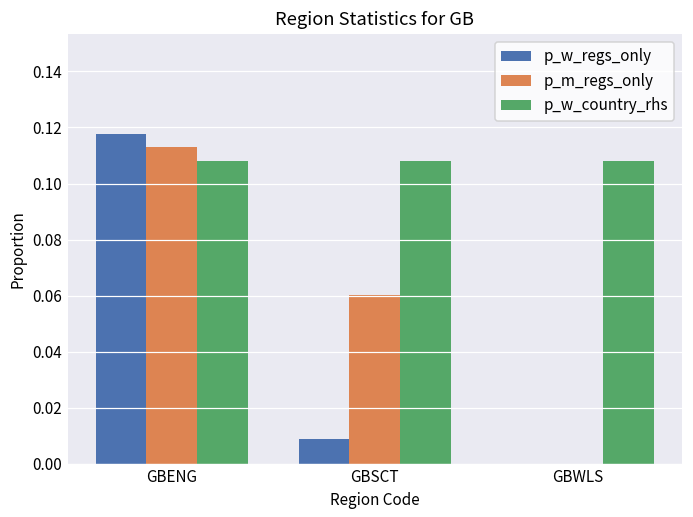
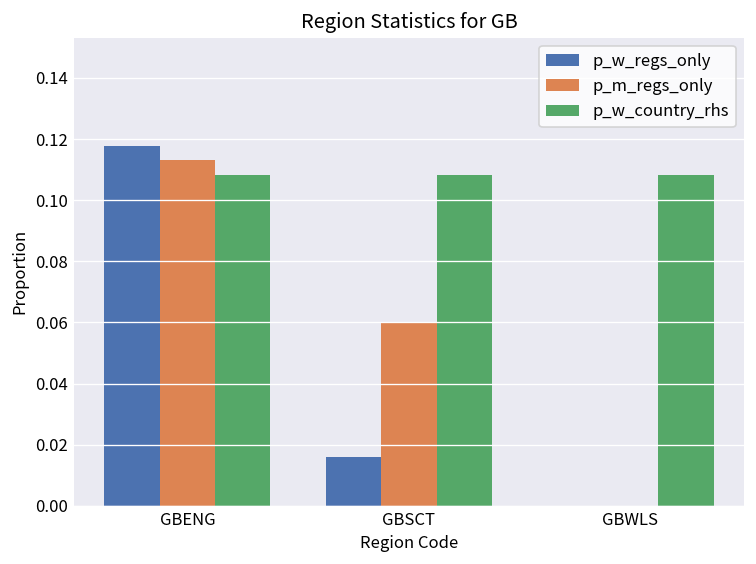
  {
    "p_w_regs_only": {
      "GBENG": 0.118,
-     "GBSCT": 0.009,
+     "GBSCT": 0.016,
      "GBWLS": 0.000
    },
    "p_m_regs_only": {
      "GBENG": 0.113,
      "GBSCT": 0.060,
      "GBWLS": 0.000
    },
    "p_w_country_rhs": {
      "GBENG": 0.108,
      "GBSCT": 0.108,
      "GBWLS": 0.108
    }
  }
